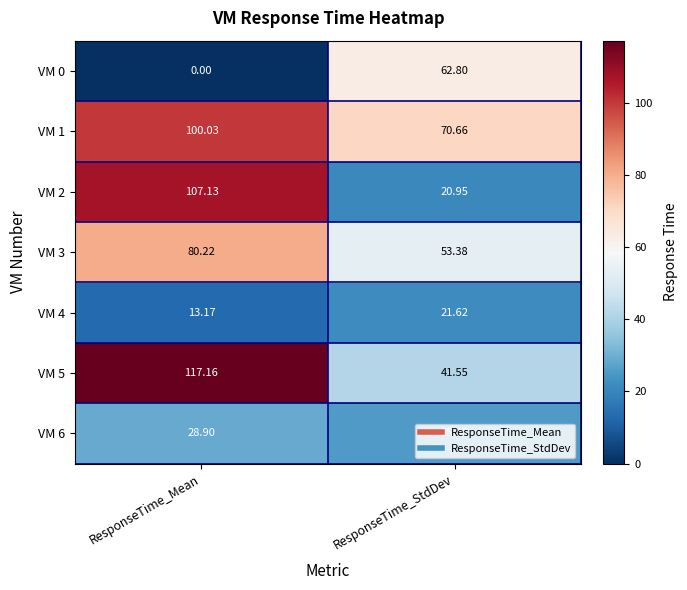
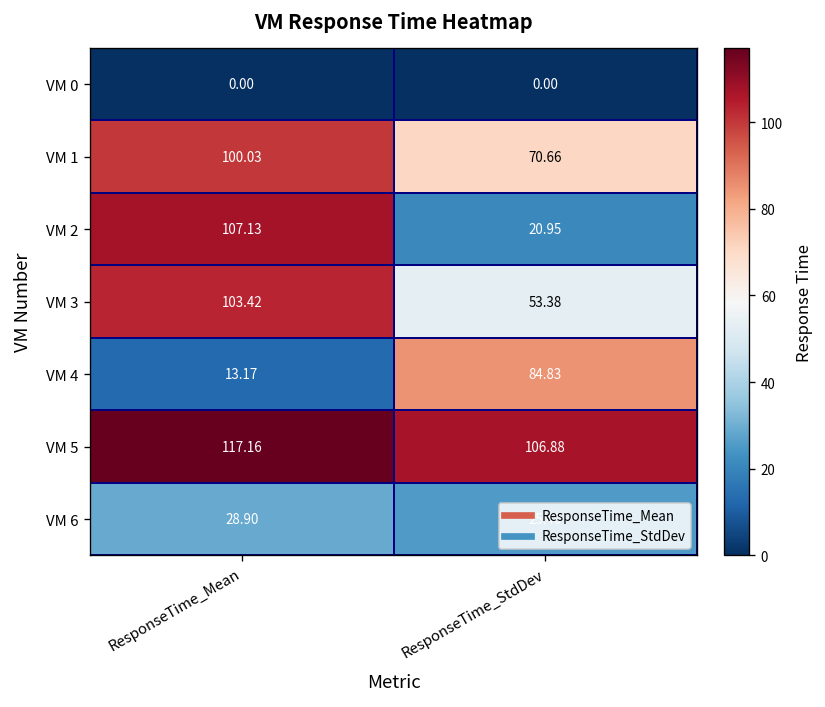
  {
    "VM 0": {
      "ResponseTime_Mean": 0.00,
-     "ResponseTime_StdDev": 62.80
+     "ResponseTime_StdDev": 0.00
    },
    "VM 1": {
      "ResponseTime_Mean": 100.03,
      "ResponseTime_StdDev": 70.66
    },
    "VM 2": {
      "ResponseTime_Mean": 107.13,
      "ResponseTime_StdDev": 20.95
    },
    "VM 3": {
-     "ResponseTime_Mean": 80.22,
+     "ResponseTime_Mean": 103.42,
      "ResponseTime_StdDev": 53.38
    },
    "VM 4": {
      "ResponseTime_Mean": 13.17,
-     "ResponseTime_StdDev": 21.62
+     "ResponseTime_StdDev": 84.83
    },
    "VM 5": {
      "ResponseTime_Mean": 117.16,
-     "ResponseTime_StdDev": 41.55
+     "ResponseTime_StdDev": 106.88
    },
    "VM 6": {
      "ResponseTime_Mean": 28.90
    }
  }
